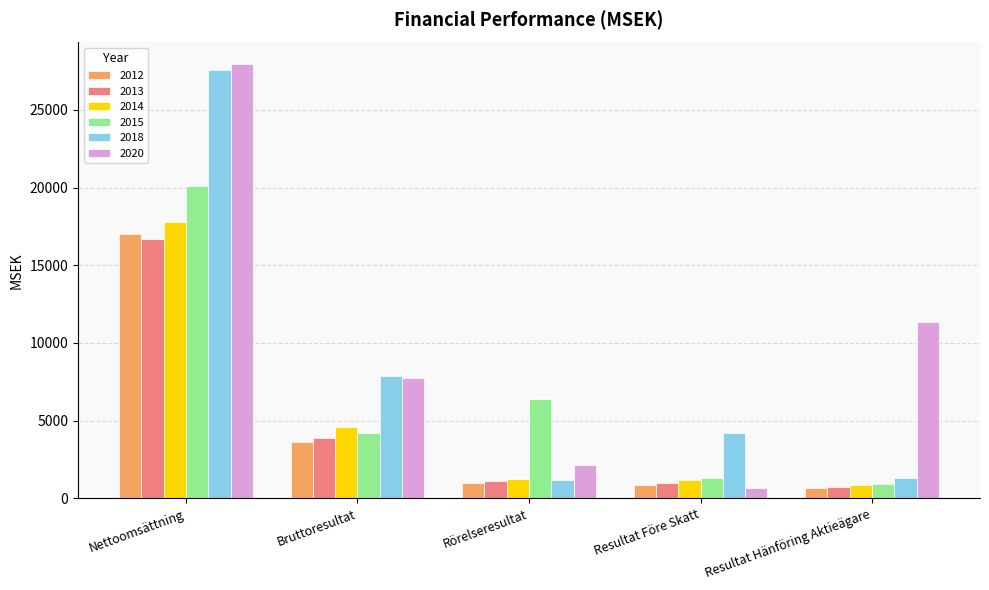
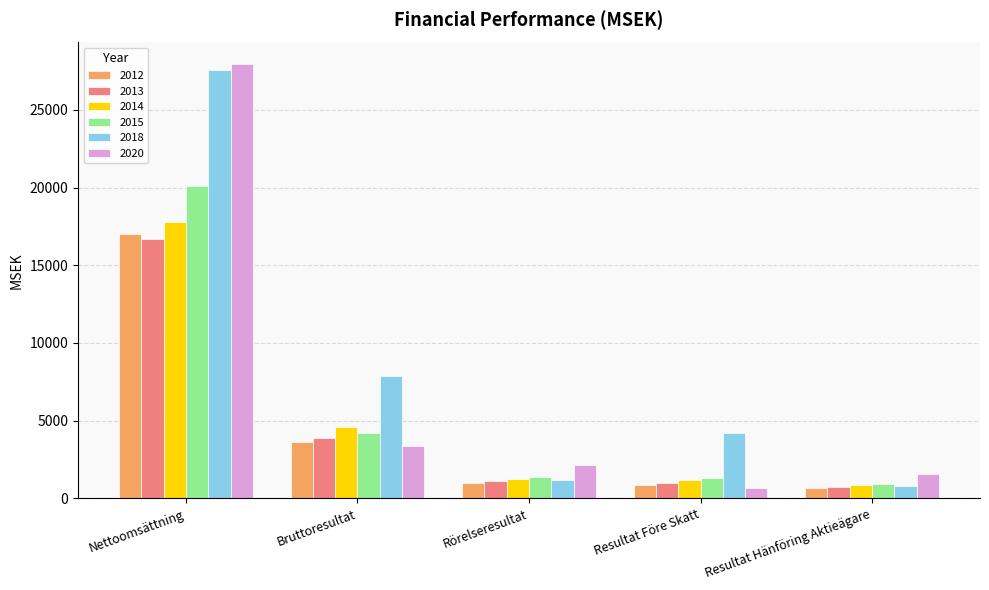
  {
    "2014": {
      "Nettoomsättning": 17800,
      "Bruttoresultat": 4600,
      "Rörelseresultat": 1300,
      "Resultat Före Skatt": 1200,
      "Resultat Hänföring Aktieägare": 900
    },
    "2015": {
      "Nettoomsättning": 20100,
      "Bruttoresultat": 4200,
-     "Rörelseresultat": 6400,
+     "Rörelseresultat": 1400,
      "Resultat Före Skatt": 1300,
      "Resultat Hänföring Aktieägare": 900
    },
    "2018": {
      "Nettoomsättning": 27600,
      "Bruttoresultat": 7900,
      "Rörelseresultat": 1200,
      "Resultat Före Skatt": 4200,
-     "Resultat Hänföring Aktieägare": 1300
+     "Resultat Hänföring Aktieägare": 800
    },
    "2020": {
      "Nettoomsättning": 27900,
-     "Bruttoresultat": 7700,
+     "Bruttoresultat": 3400,
      "Rörelseresultat": 2200,
      "Resultat Före Skatt": 600,
-     "Resultat Hänföring Aktieägare": 11300
+     "Resultat Hänföring Aktieägare": 1600
    }
  }
